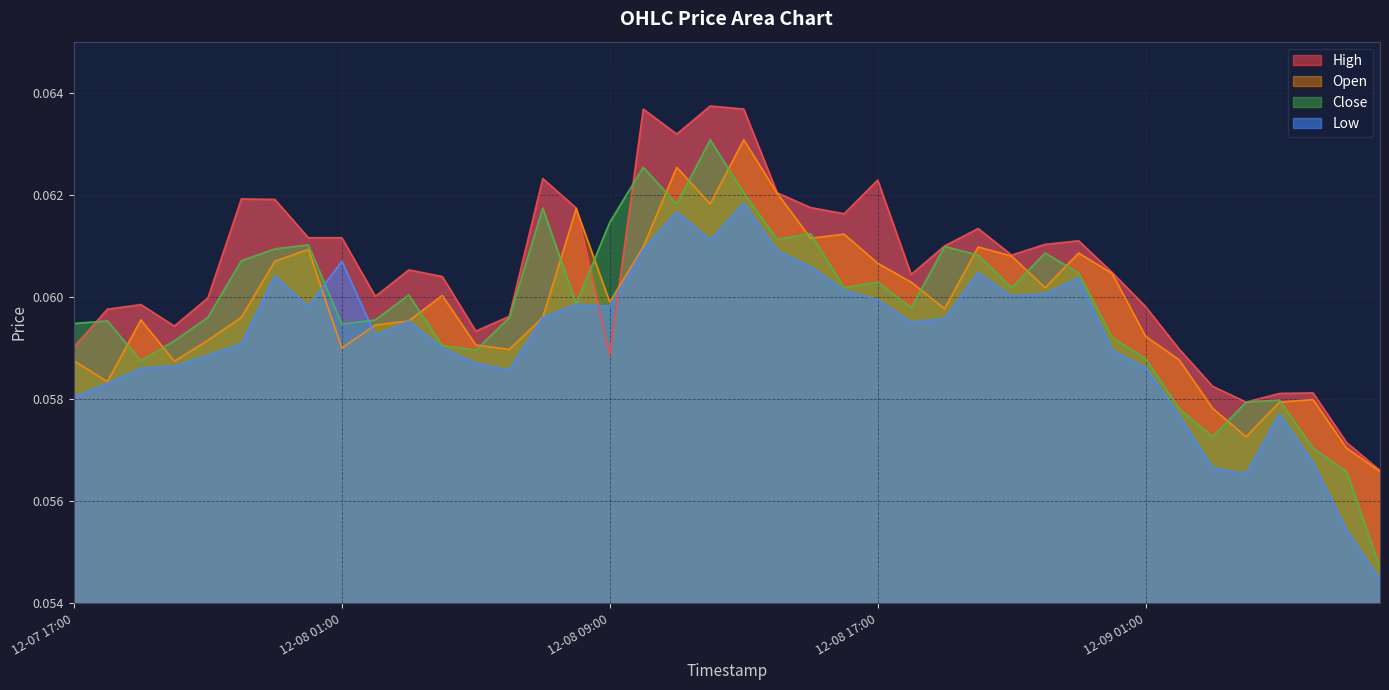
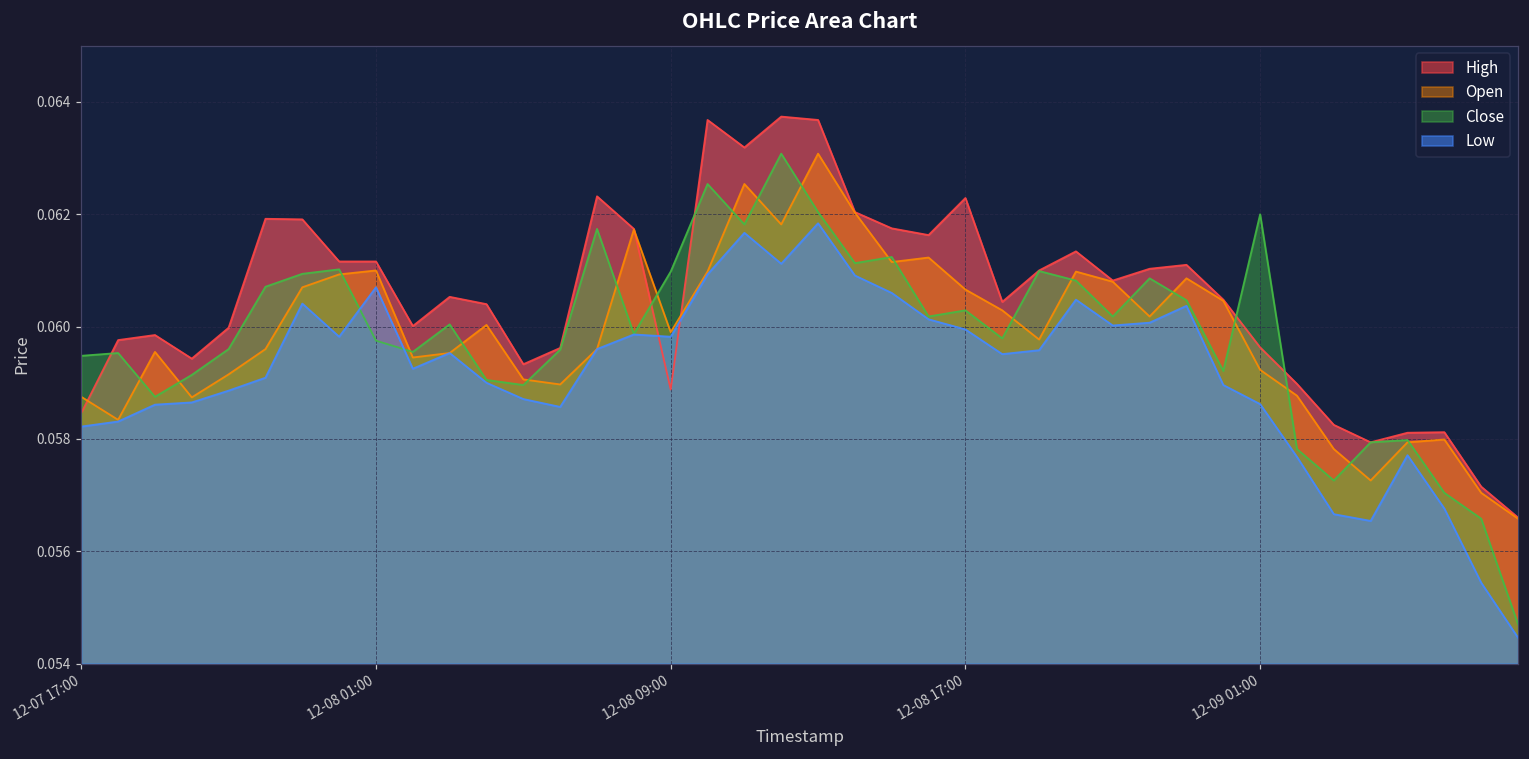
  {
    "High": {
-     "12-07 17:00": 0.0590,
+     "12-07 17:00": 0.0585,
      "12-08 09:00": 0.0589,
-     "12-09 01:00": 0.0598
+     "12-09 01:00": 0.0596
    },
    "Open": {
      "12-07 17:00": 0.0588,
-     "12-08 01:00": 0.059,
+     "12-08 01:00": 0.061,
      "12-08 09:00": 0.0599,
      "12-08 17:00": 0.0607,
      "12-09 01:00": 0.0592
    },
    "Close": {
      "12-07 17:00": 0.0595,
-     "12-08 01:00": 0.0595,
-     "12-08 09:00": 0.0615,
+     "12-08 01:00": 0.0598,
+     "12-08 09:00": 0.0610,
      "12-08 17:00": 0.0603,
-     "12-09 01:00": 0.0588
+     "12-09 01:00": 0.0620
    },
    "Low": {
-     "12-07 17:00": 0.0581,
+     "12-07 17:00": 0.0582,
      "12-08 01:00": 0.0607,
      "12-08 17:00": 0.0600,
      "12-09 01:00": 0.0586
    }
  }
